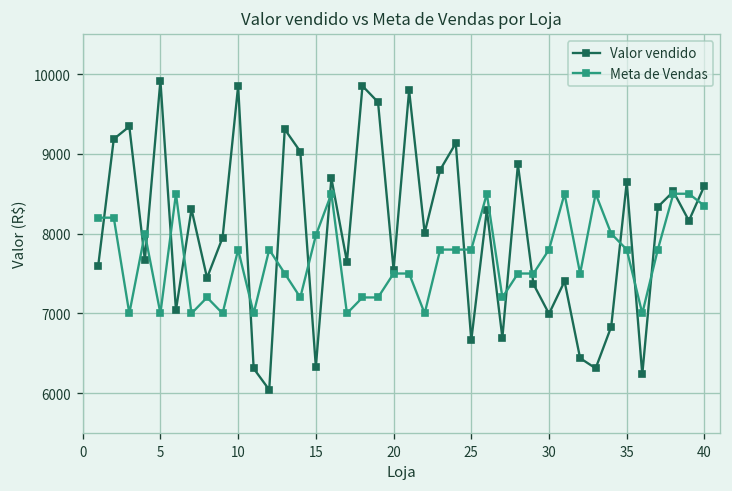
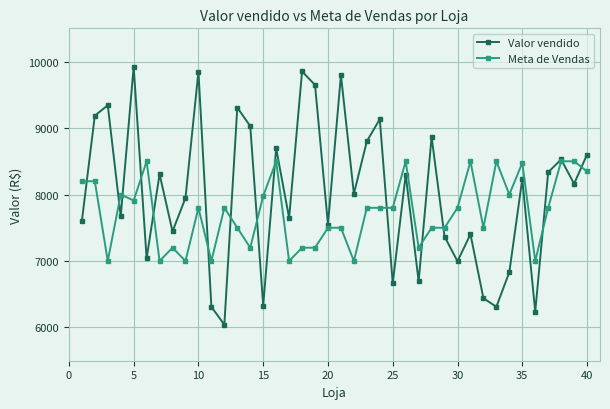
  {
    "Valor vendido": {
      "5": 9900,
      "10": 9800,
      "15": 6300,
      "20": 7500,
      "25": 6700,
      "30": 7000,
-     "35": 8600,
+     "35": 8200,
      "40": 8600
    },
    "Meta de Vendas": {
-     "5": 7000,
+     "5": 7900,
      "10": 7800,
      "15": 8000,
      "20": 7500,
      "25": 7800,
      "30": 7800,
-     "35": 7800,
+     "35": 8500,
      "40": 8300
    }
  }
